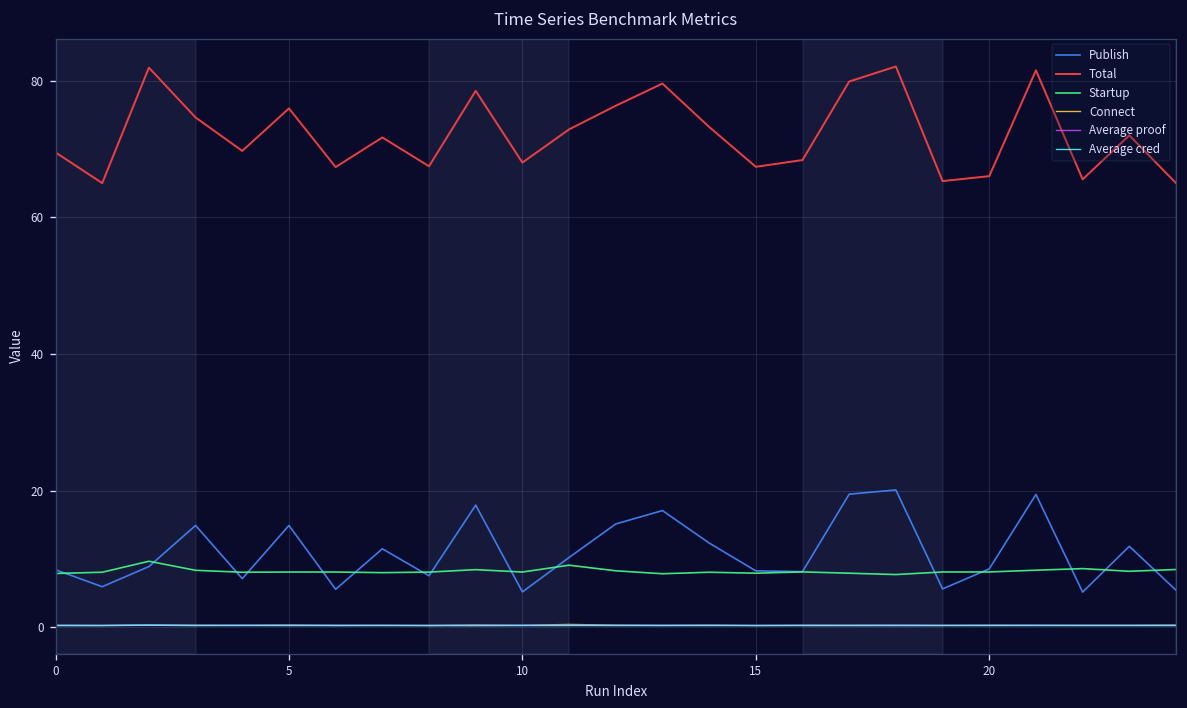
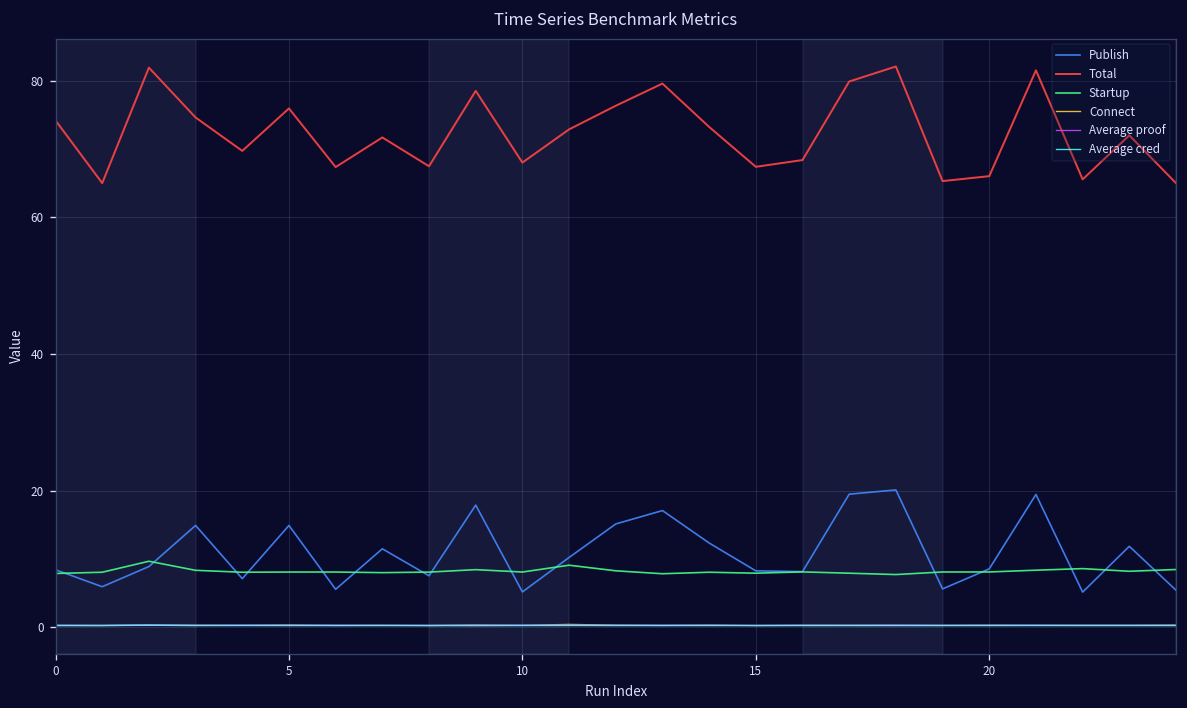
  {
    "Publish": {
      "0": 8,
      "5": 15,
      "10": 5
    },
    "Total": {
-     "0": 70,
+     "0": 74,
      "5": 76,
      "10": 68,
      "15": 67,
      "20": 66
    },
    "Startup": {
      "0": 8,
      "5": 8,
      "10": 8
    }
  }
